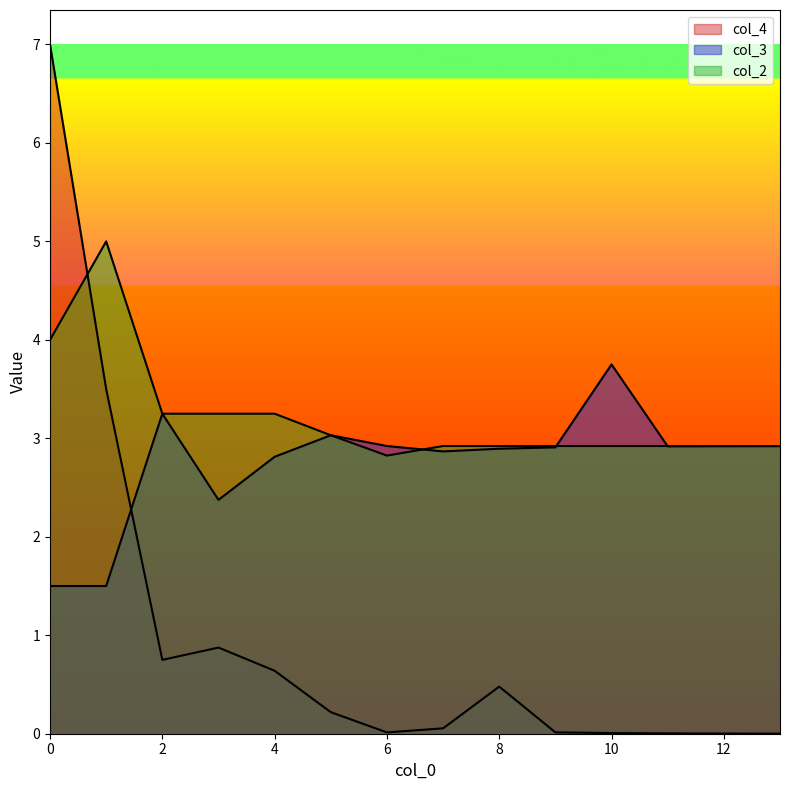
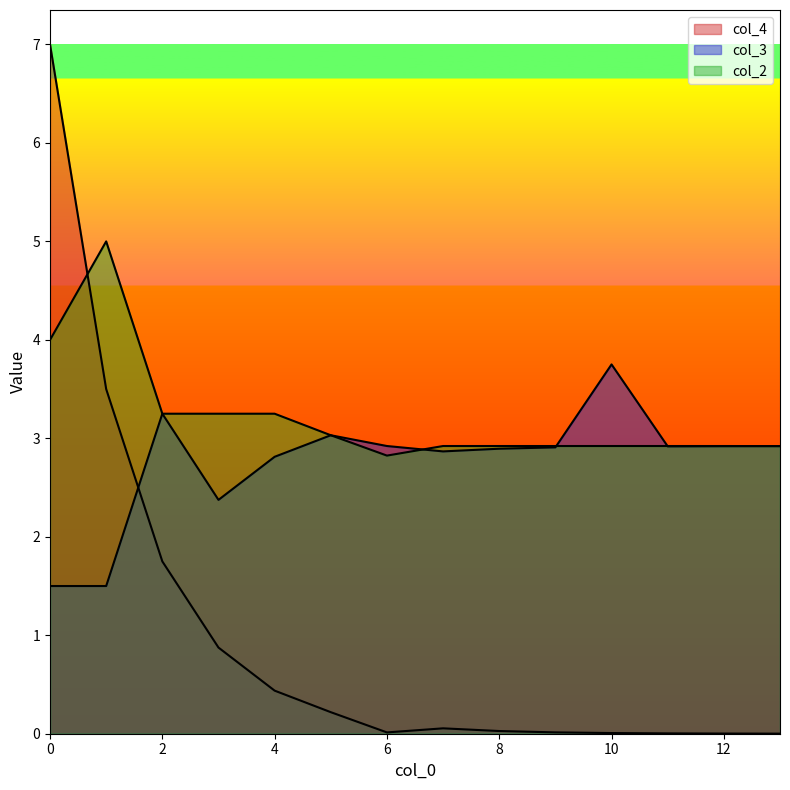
  {
    "col_4": {
      "0": 7.0,
-     "2": 0.8,
-     "4": 0.6,
+     "2": 1.8,
+     "4": 0.4,
      "6": 0.0,
-     "8": 0.5,
+     "8": 0.0,
      "10": 0.0,
      "12": 0.0
    },
    "col_3": {
      "0": 1.5,
      "4": 2.8,
      "6": 2.9,
      "8": 2.9,
      "10": 3.8
    },
    "col_2": {
      "0": 4.0,
      "4": 3.3,
      "6": 2.8,
      "8": 2.9,
      "10": 2.9
    }
  }
